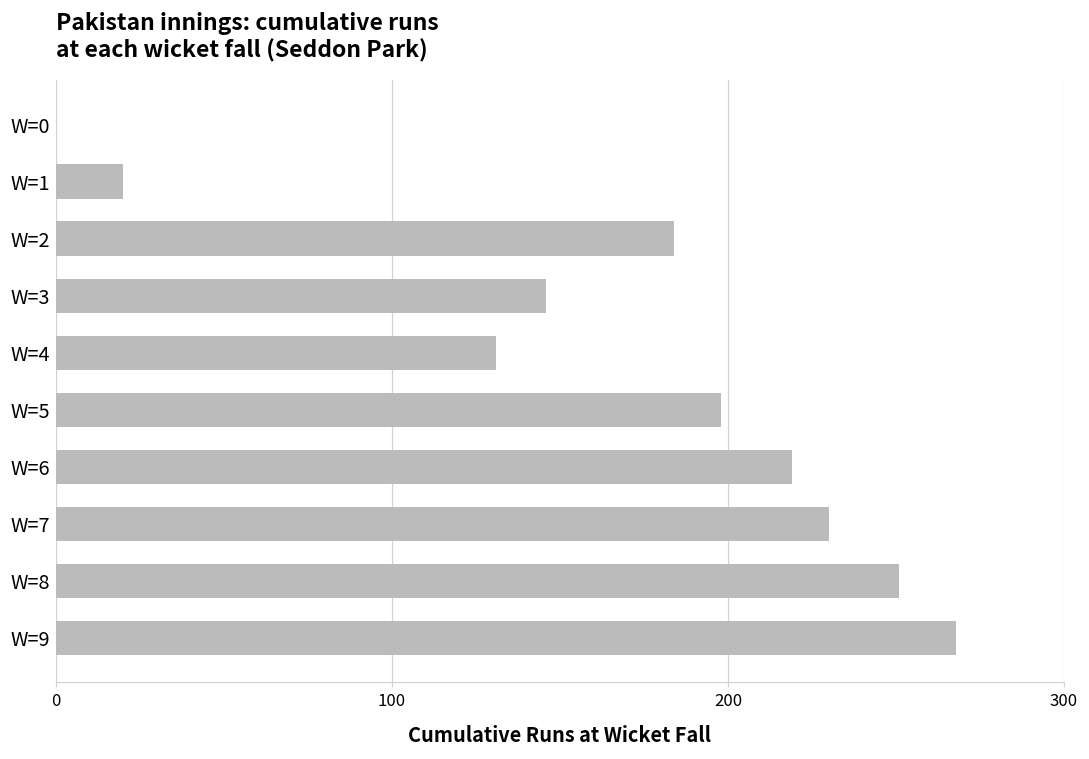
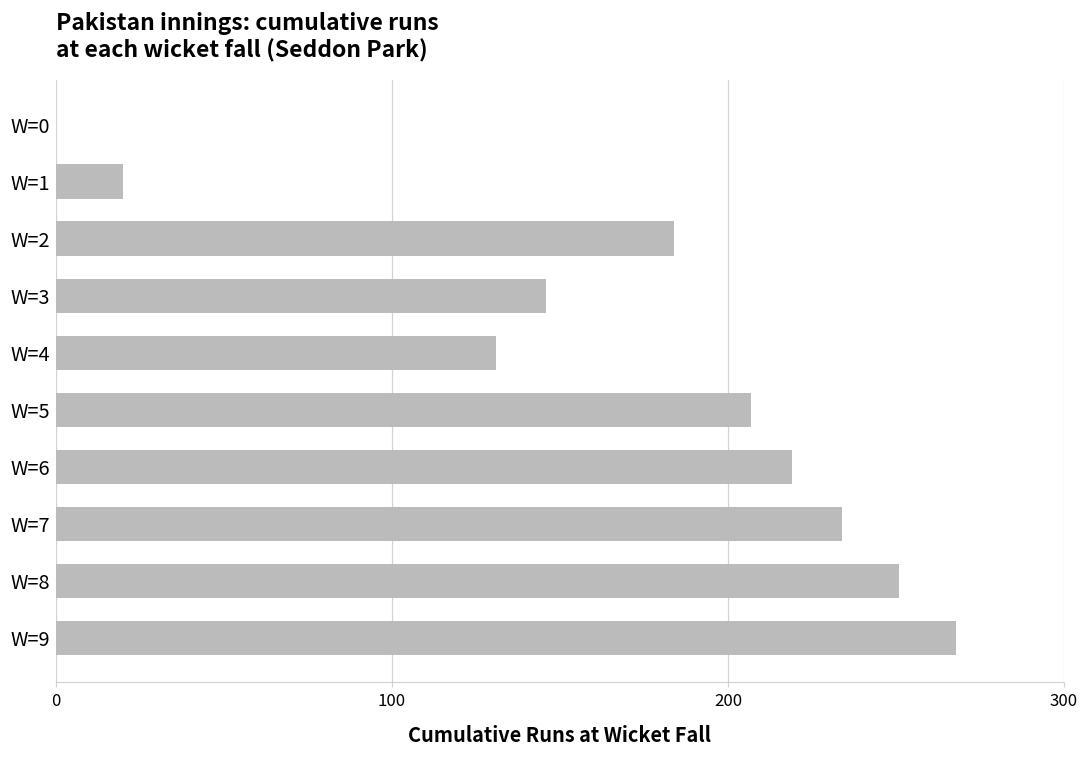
  {
    "W=0": 0,
    "W=1": 20,
    "W=2": 184,
    "W=3": 146,
    "W=4": 131,
-   "W=5": 198,
+   "W=5": 207,
    "W=6": 219,
-   "W=7": 230,
+   "W=7": 234,
    "W=8": 251,
    "W=9": 268
  }
